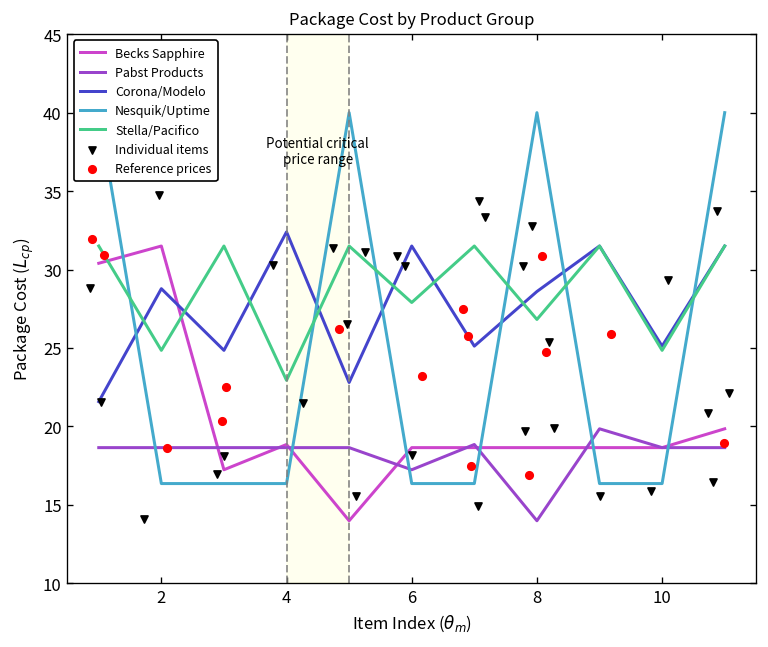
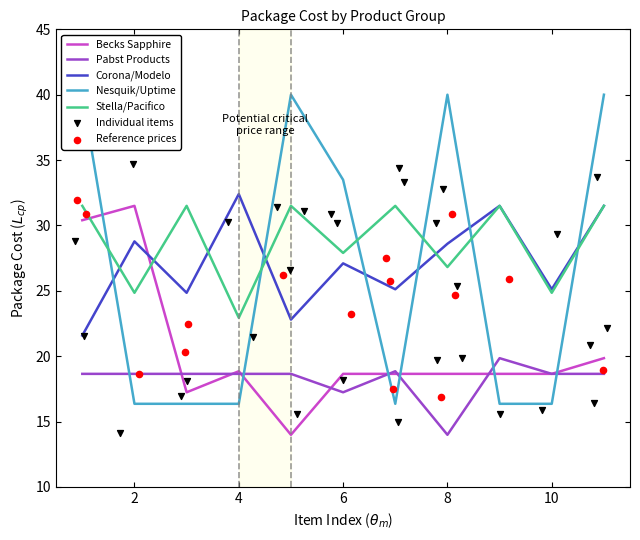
  {
    "Corona/Modelo": {
      "2": 28.8,
      "4": 32.4,
-     "6": 31.5,
+     "6": 27.1,
      "8": 28.6,
      "10": 25.1
    },
    "Nesquik/Uptime": {
      "2": 16.4,
      "4": 16.4,
-     "6": 16.4,
+     "6": 33.5,
      "8": 40.0,
      "10": 16.4
    },
    "Stella/Pacifico": {
      "2": 24.9,
      "4": 22.9,
      "6": 27.9,
      "8": 26.8,
      "10": 24.9
    }
  }
